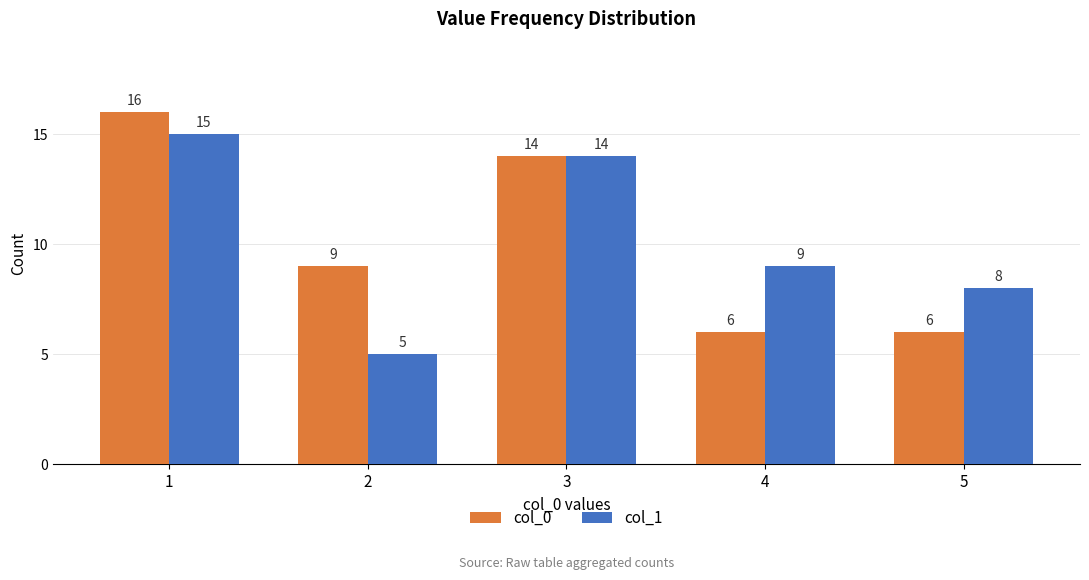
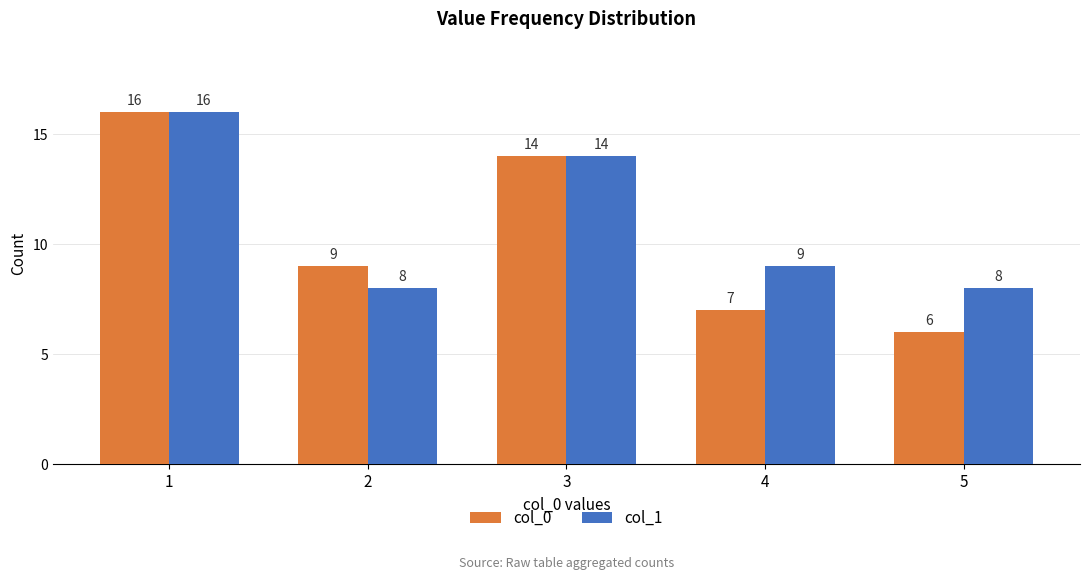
  {
    "col_0": {
      "1": 16,
      "2": 9,
      "3": 14,
-     "4": 6,
+     "4": 7,
      "5": 6
    },
    "col_1": {
-     "1": 15,
-     "2": 5,
+     "1": 16,
+     "2": 8,
      "3": 14,
      "4": 9,
      "5": 8
    }
  }
